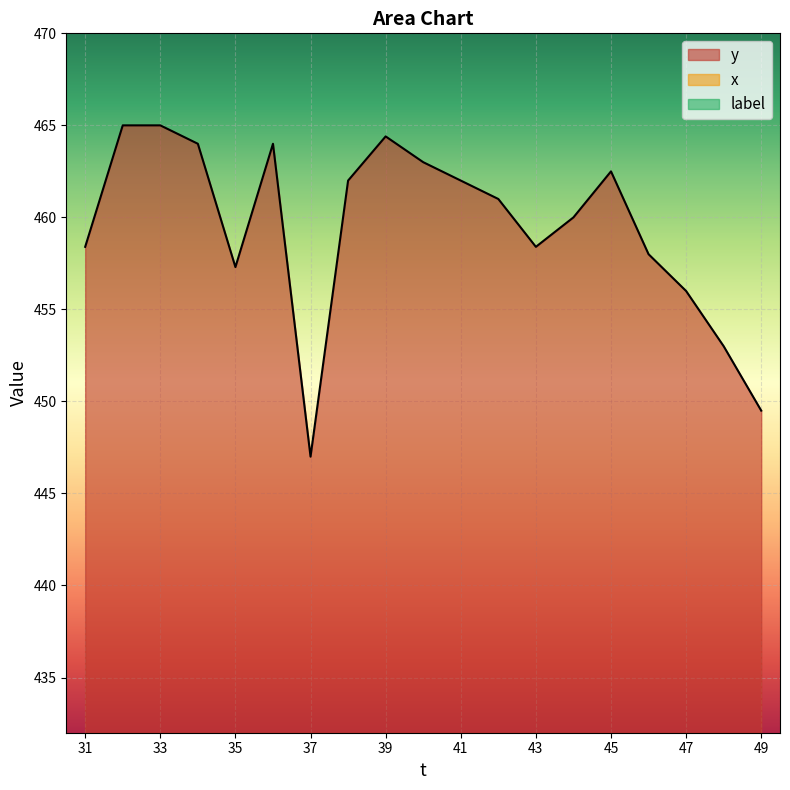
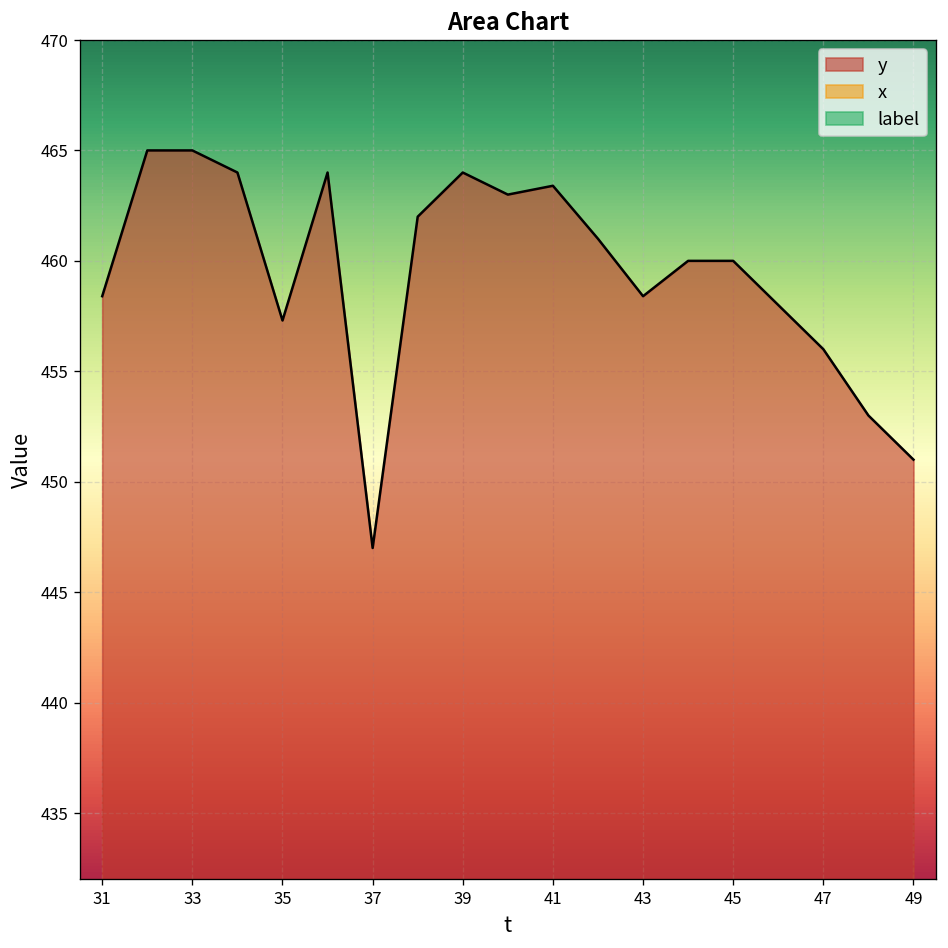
  {
    "y": {
      "31": 458.4,
      "33": 465.0,
      "35": 457.3,
      "37": 447.0,
-     "39": 464.4,
-     "41": 462.0,
+     "39": 464.0,
+     "41": 463.4,
      "43": 458.4,
-     "45": 462.5,
+     "45": 460.0,
      "47": 456.0,
-     "49": 449.5
+     "49": 451.0
    }
  }
